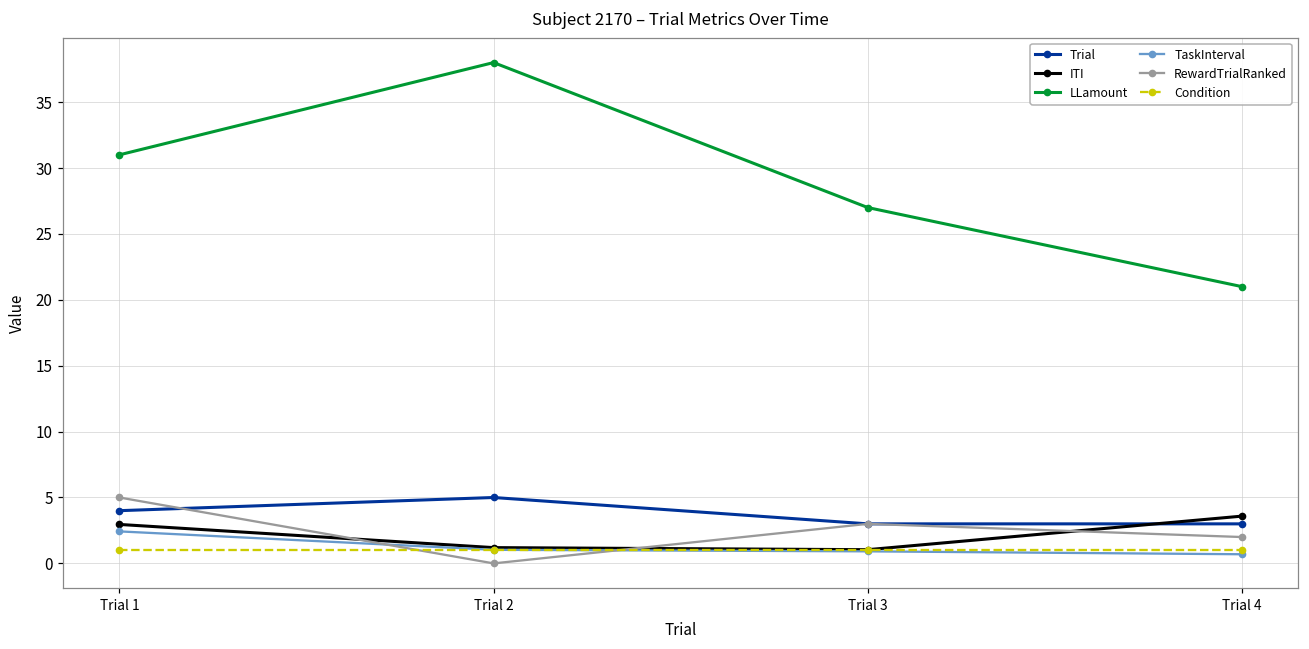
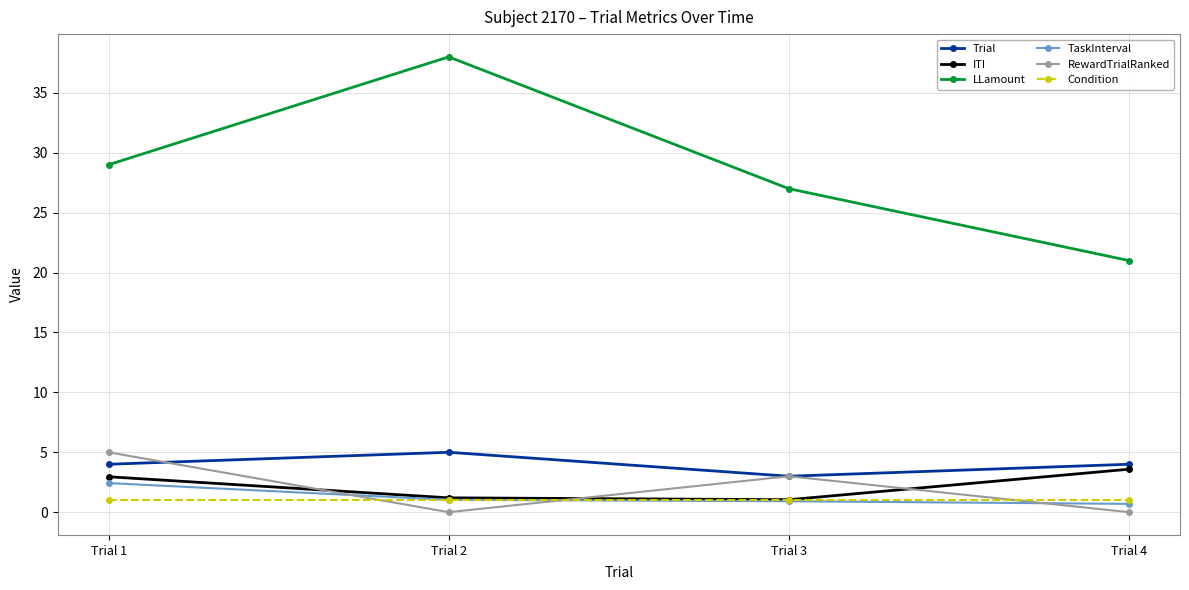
  {
    "Trial": {
      "Trial 1": 4,
      "Trial 2": 5,
-     "Trial 4": 3
+     "Trial 4": 4
    },
    "ITI": {
      "Trial 1": 3,
      "Trial 4": 3.6
    },
    "LLamount": {
-     "Trial 1": 31,
+     "Trial 1": 29,
      "Trial 2": 38,
      "Trial 3": 27,
      "Trial 4": 21
    },
    "TaskInterval": {
      "Trial 1": 2.4,
      "Trial 4": 0.7
    },
    "RewardTrialRanked": {
      "Trial 1": 5,
      "Trial 2": 0,
-     "Trial 4": 2
+     "Trial 4": 0
    },
    "Condition": {
      "Trial 1": 1,
      "Trial 4": 1
    }
  }
